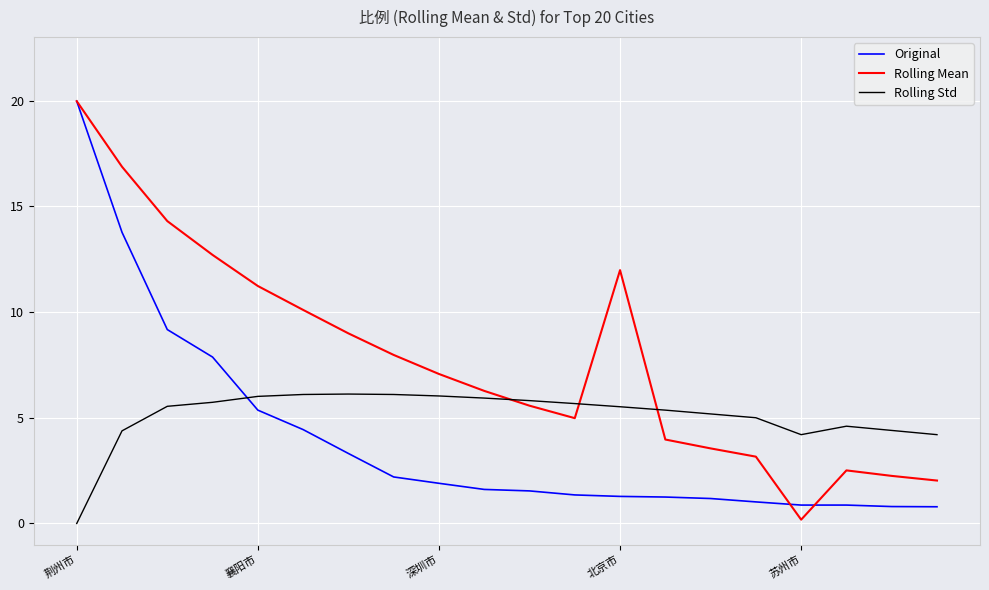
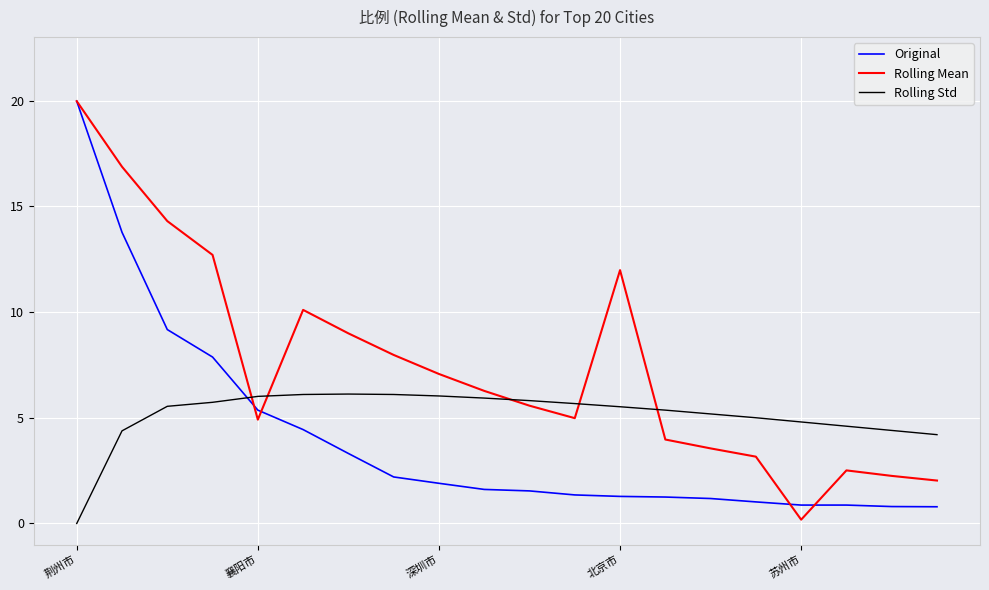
  {
    "Original": {
      "襄阳市": 5.4,
      "深圳市": 1.9,
      "北京市": 1.3,
      "苏州市": 0.9
    },
    "Rolling Mean": {
-     "襄阳市": 11.2,
+     "襄阳市": 4.9,
      "深圳市": 7.1,
      "北京市": 12.0,
      "苏州市": 0.2
    },
    "Rolling Std": {
      "荆州市": 0.0,
      "襄阳市": 6.0,
      "深圳市": 6.0,
      "北京市": 5.5,
-     "苏州市": 4.2
+     "苏州市": 4.8
    }
  }
